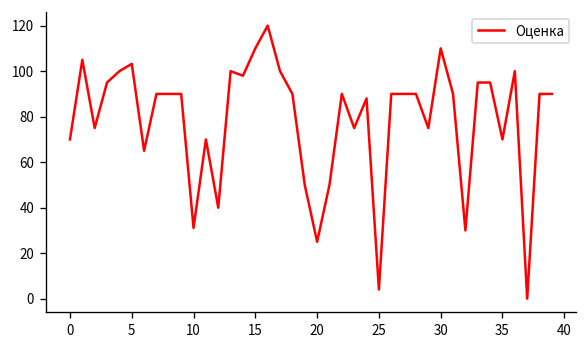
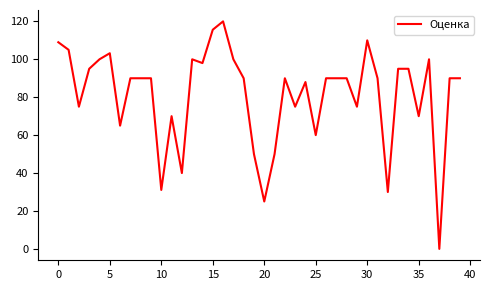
  {
-   "0": 70,
+   "0": 109,
    "5": 103,
    "10": 31,
-   "15": 110,
+   "15": 116,
    "20": 25,
-   "25": 4,
+   "25": 60,
    "30": 110,
    "35": 70
  }
